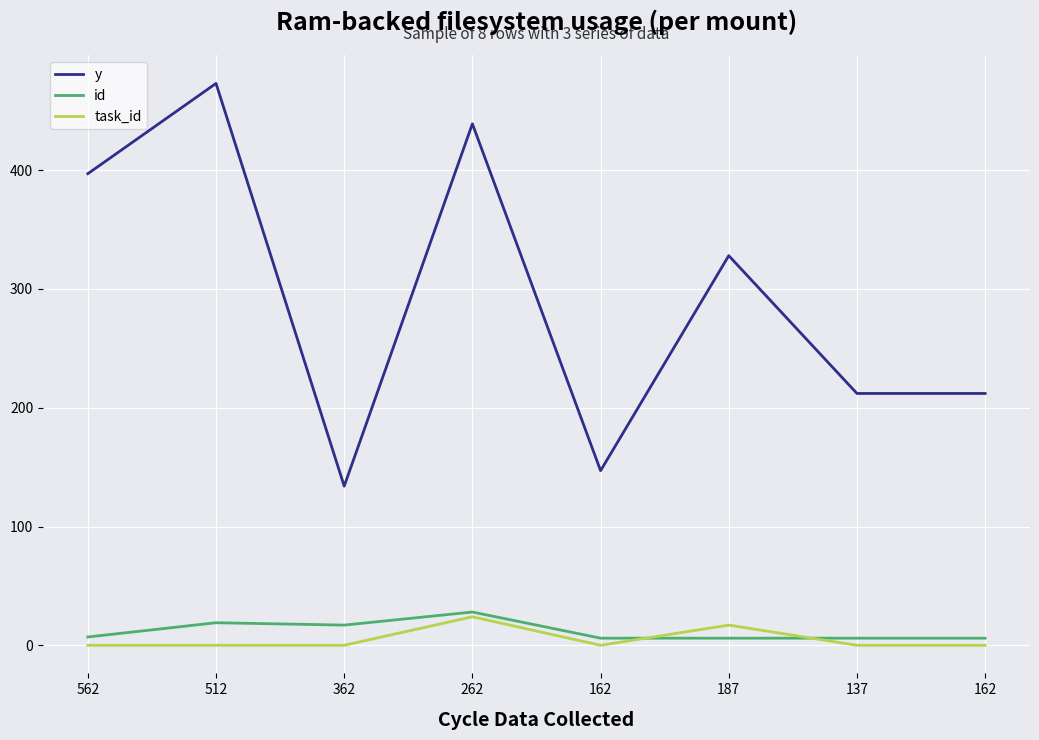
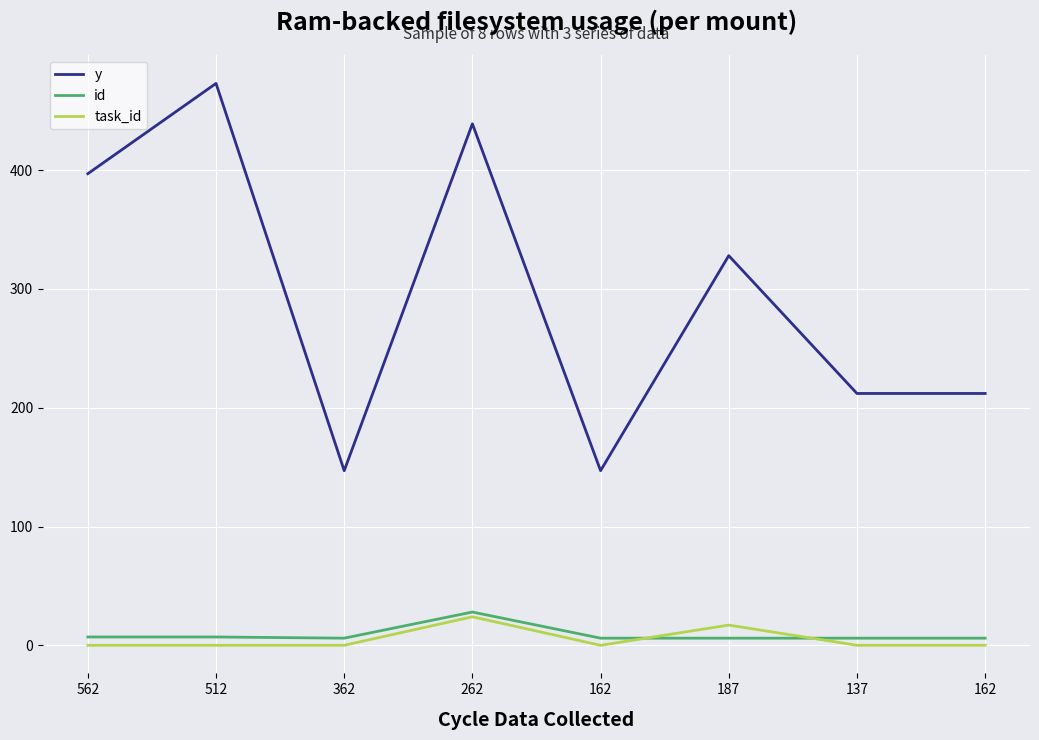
  {
    "y": {
      "562": 397,
      "512": 473,
-     "362": 134,
+     "362": 147,
      "262": 439,
      "187": 328,
      "137": 212
    },
    "id": {
      "562": 7,
-     "512": 19,
-     "362": 17,
+     "512": 7,
+     "362": 6,
      "262": 28,
      "187": 6,
      "137": 6
    },
    "task_id": {
      "562": 0,
      "512": 0,
      "362": 0,
      "262": 24,
      "187": 17,
      "137": 0
    }
  }
